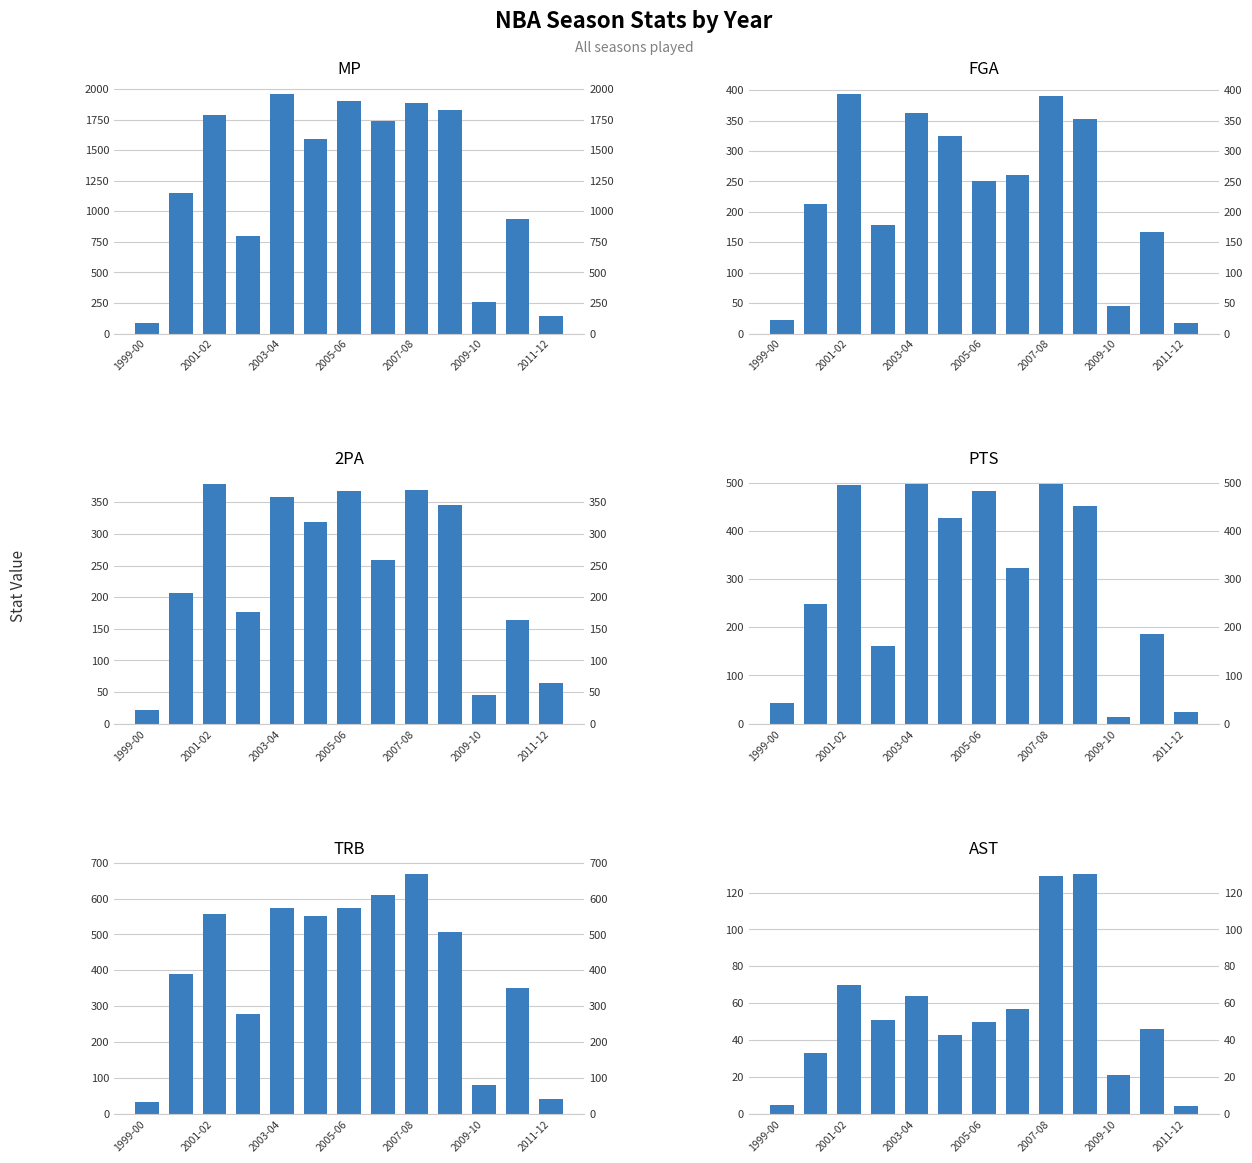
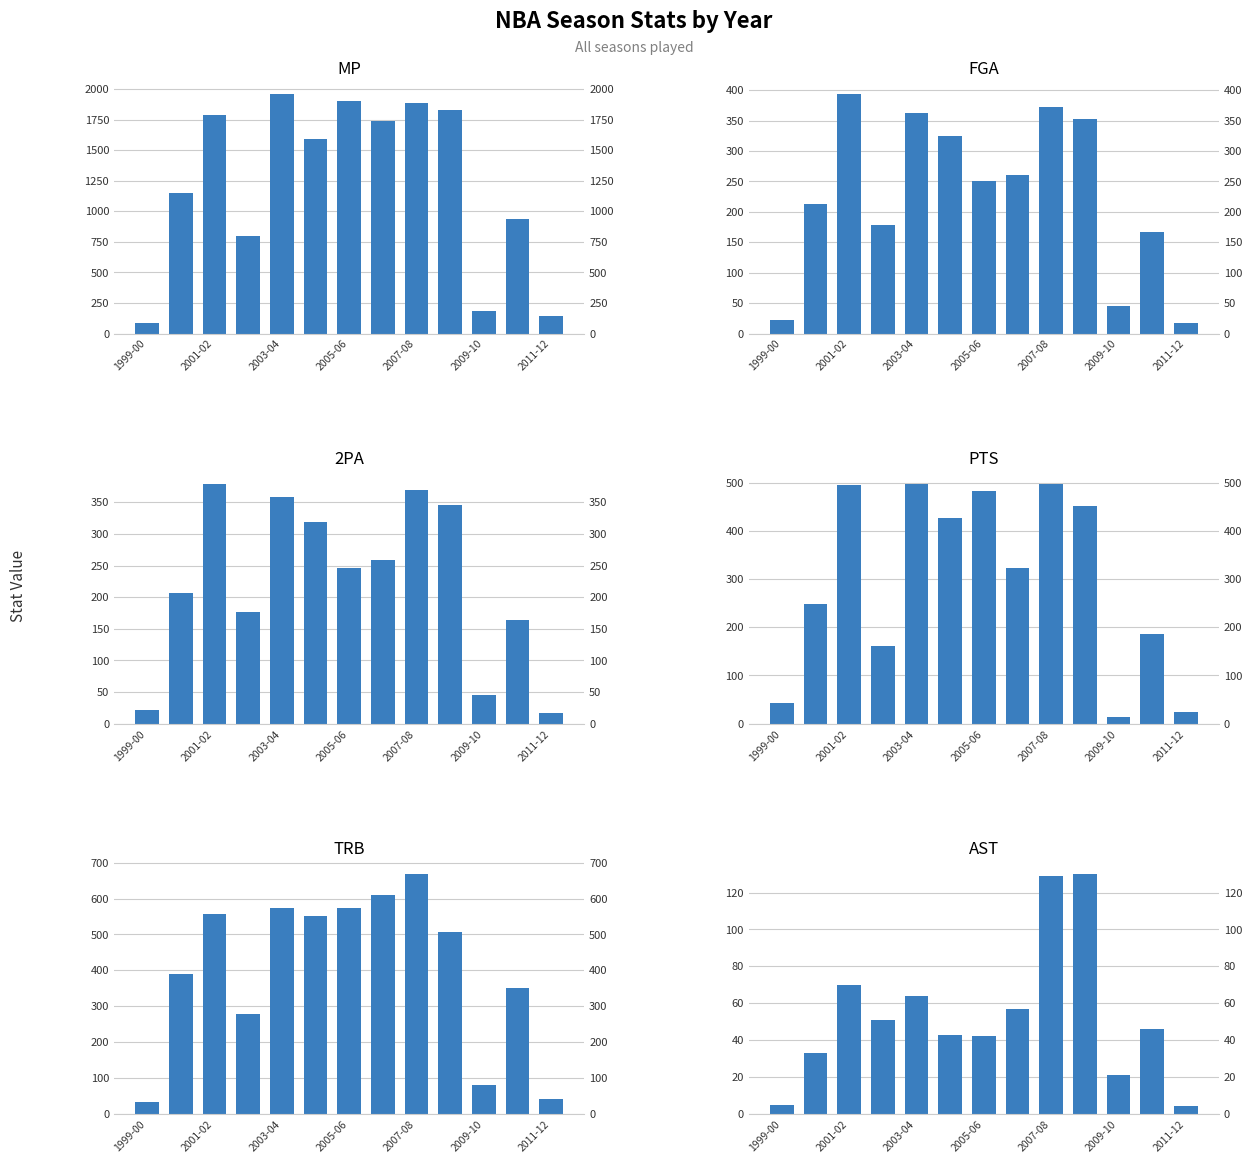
  {
    "MP": {
      "1999-00": 90,
      "2001-02": 1790,
      "2003-04": 1960,
      "2005-06": 1910,
      "2007-08": 1880,
-     "2009-10": 260,
+     "2009-10": 190,
      "2011-12": 140
    },
    "FGA": {
      "1999-00": 20,
      "2001-02": 390,
      "2003-04": 360,
      "2005-06": 250,
-     "2007-08": 390,
+     "2007-08": 370,
      "2009-10": 50,
      "2011-12": 20
    },
    "2PA": {
      "1999-00": 20,
      "2001-02": 380,
      "2003-04": 360,
-     "2005-06": 370,
+     "2005-06": 250,
      "2007-08": 370,
      "2009-10": 50,
-     "2011-12": 70
+     "2011-12": 20
    },
    "PTS": {
      "1999-00": 40,
      "2001-02": 500,
      "2003-04": 500,
      "2005-06": 480,
      "2007-08": 500,
      "2009-10": 10,
      "2011-12": 30
    },
    "TRB": {
      "1999-00": 30,
      "2001-02": 560,
      "2003-04": 570,
      "2005-06": 570,
      "2007-08": 670,
      "2009-10": 80,
      "2011-12": 40
    },
    "AST": {
      "1999-00": 5,
      "2001-02": 70,
      "2003-04": 64,
-     "2005-06": 50,
+     "2005-06": 42,
      "2007-08": 129,
      "2009-10": 21,
      "2011-12": 4
    }
  }
